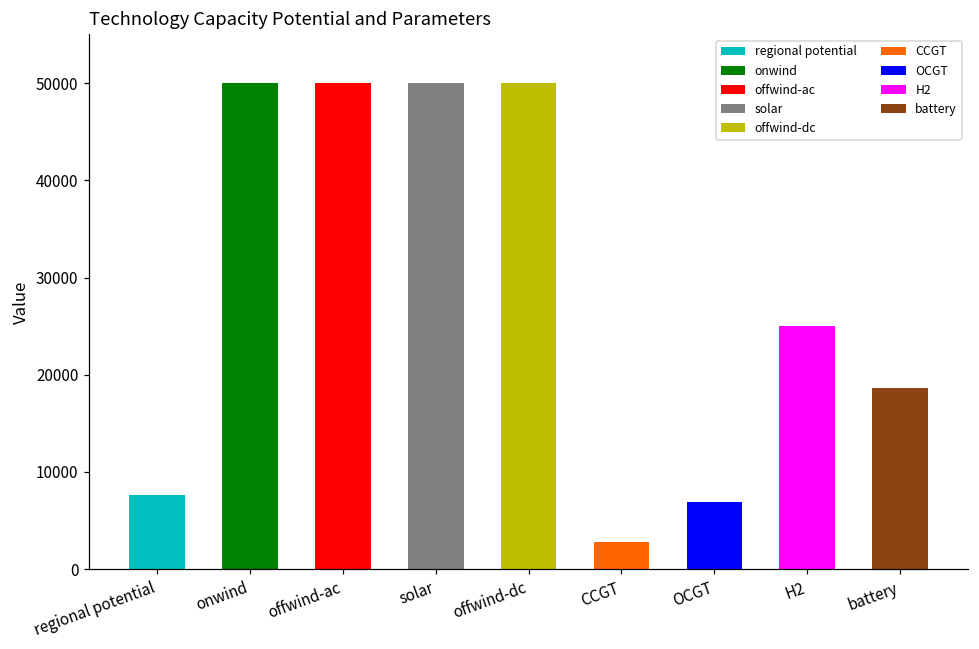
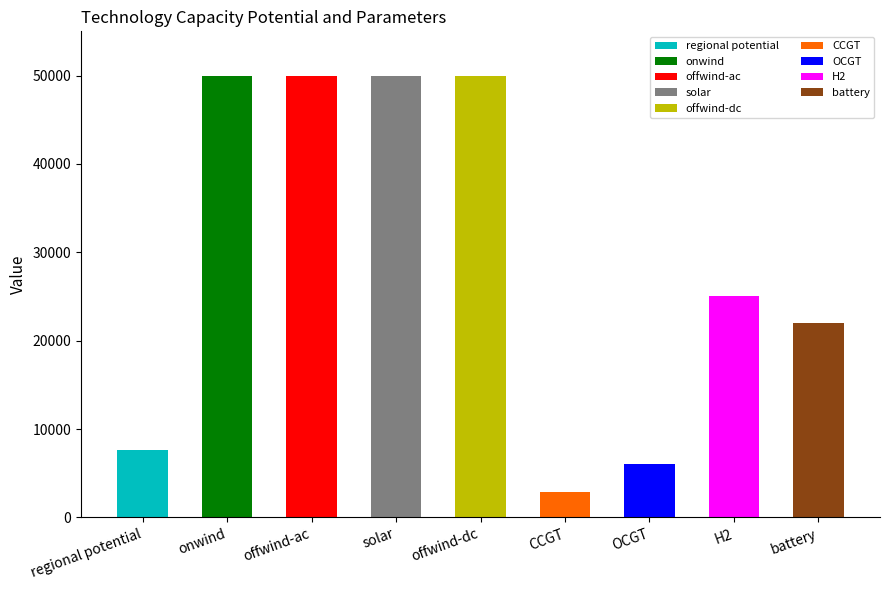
  {
    "regional potential": 8000,
    "onwind": 50000,
    "offwind-ac": 50000,
    "solar": 50000,
    "offwind-dc": 50000,
    "CCGT": 3000,
-   "OCGT": 7000,
+   "OCGT": 6000,
    "H2": 25000,
-   "battery": 19000
+   "battery": 22000
  }
